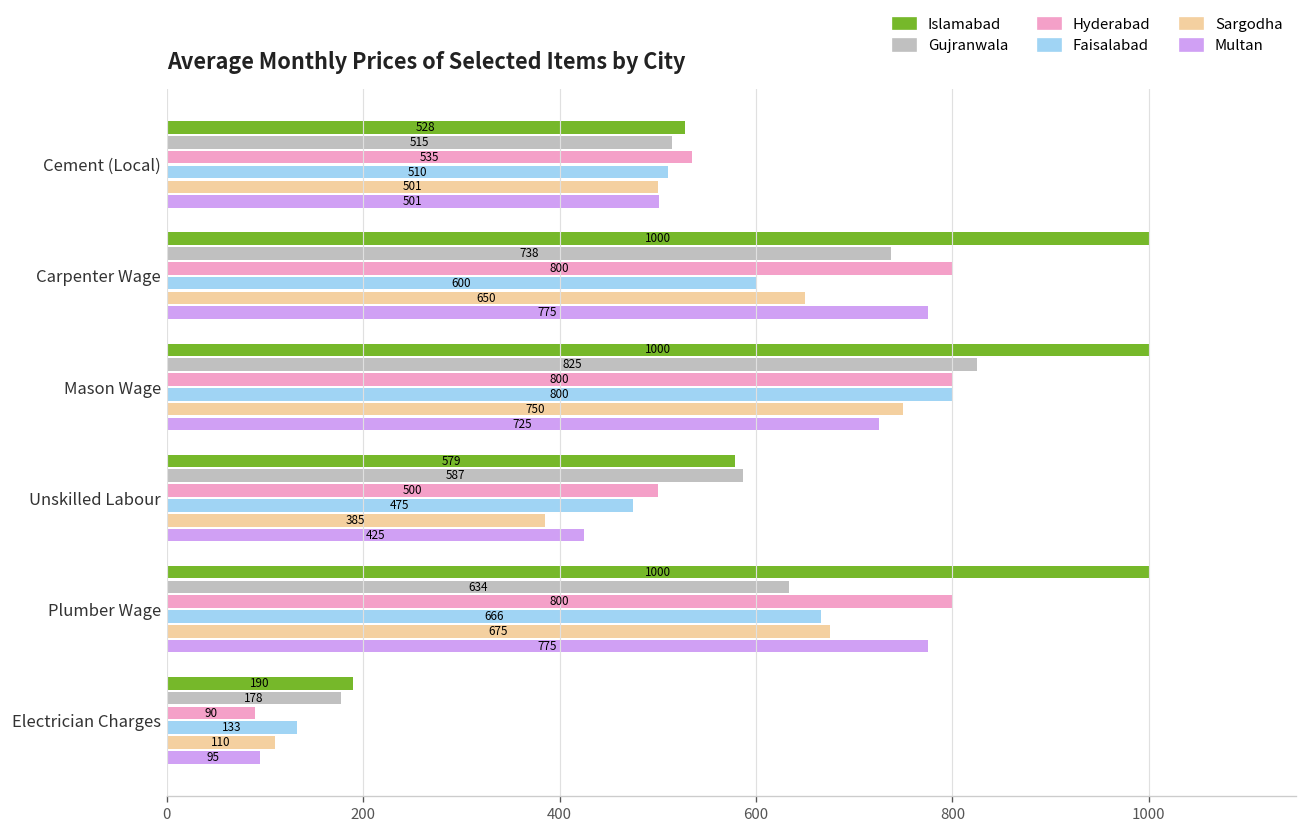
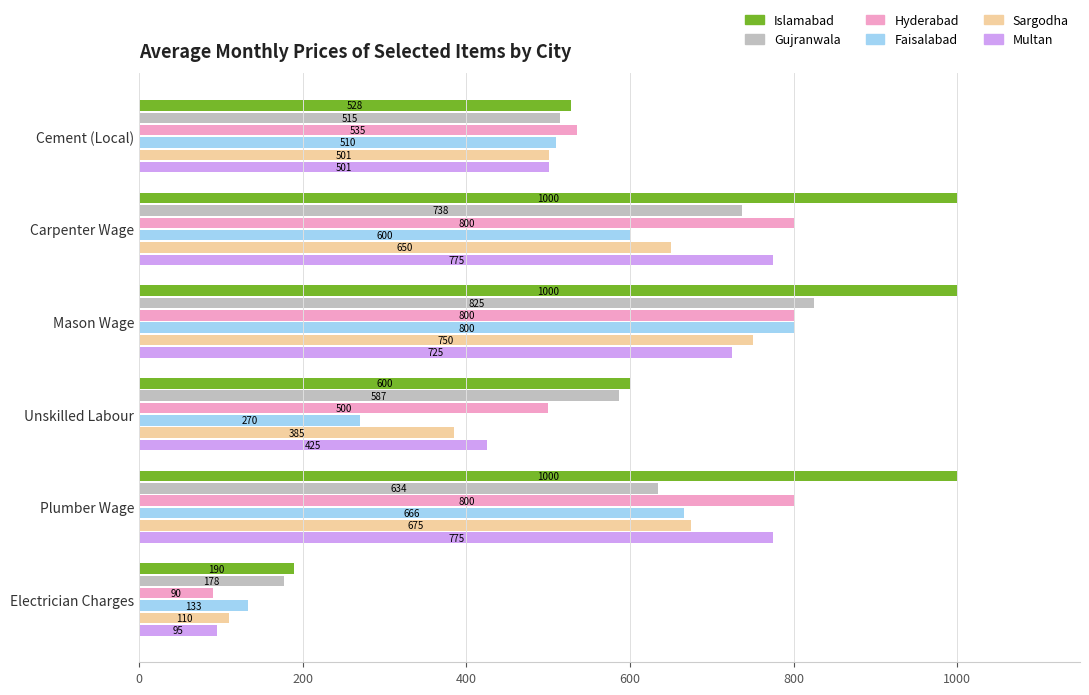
  {
    "Islamabad": {
      "Cement (Local)": 528,
      "Carpenter Wage": 1000,
      "Mason Wage": 1000,
-     "Unskilled Labour": 579,
+     "Unskilled Labour": 600,
      "Plumber Wage": 1000,
      "Electrician Charges": 190
    },
    "Gujranwala": {
      "Cement (Local)": 515,
      "Carpenter Wage": 738,
      "Mason Wage": 825,
      "Unskilled Labour": 587,
      "Plumber Wage": 634,
      "Electrician Charges": 178
    },
    "Faisalabad": {
      "Cement (Local)": 510,
      "Carpenter Wage": 600,
      "Mason Wage": 800,
-     "Unskilled Labour": 475,
+     "Unskilled Labour": 270,
      "Plumber Wage": 666,
      "Electrician Charges": 133
    },
    "Sargodha": {
      "Cement (Local)": 501,
      "Carpenter Wage": 650,
      "Mason Wage": 750,
      "Unskilled Labour": 385,
      "Plumber Wage": 675,
      "Electrician Charges": 110
    }
  }
